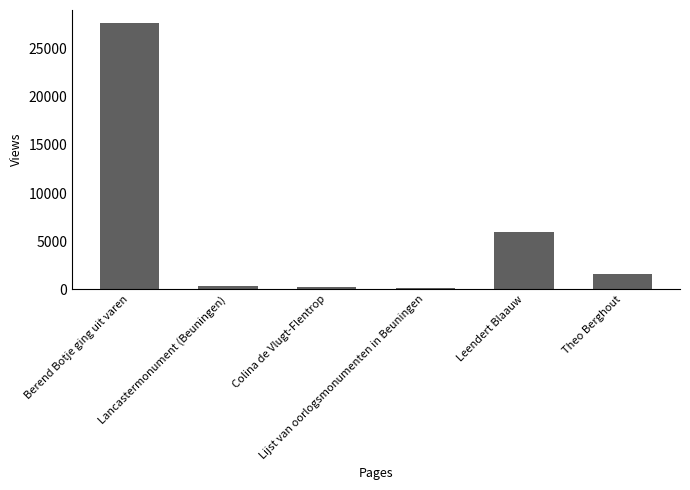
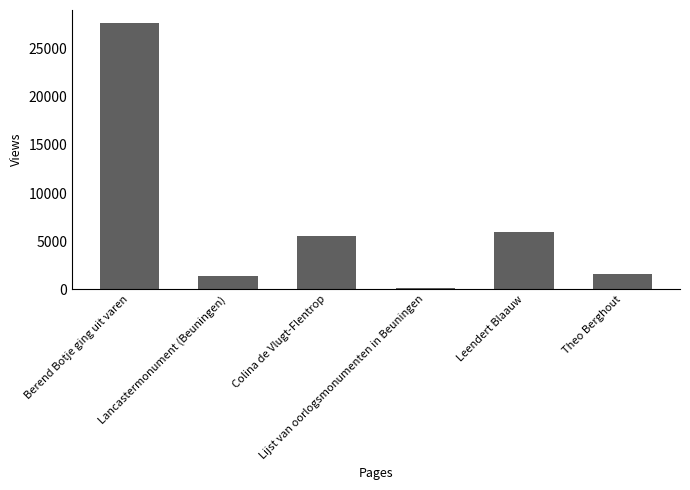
  {
    "Berend Botje ging uit varen": 28000,
-   "Lancastermonument (Beuningen)": 0,
-   "Colina de Vlugt-Flentrop": 0,
+   "Lancastermonument (Beuningen)": 1000,
+   "Colina de Vlugt-Flentrop": 6000,
    "Leendert Blaauw": 6000,
    "Theo Berghout": 2000
  }
